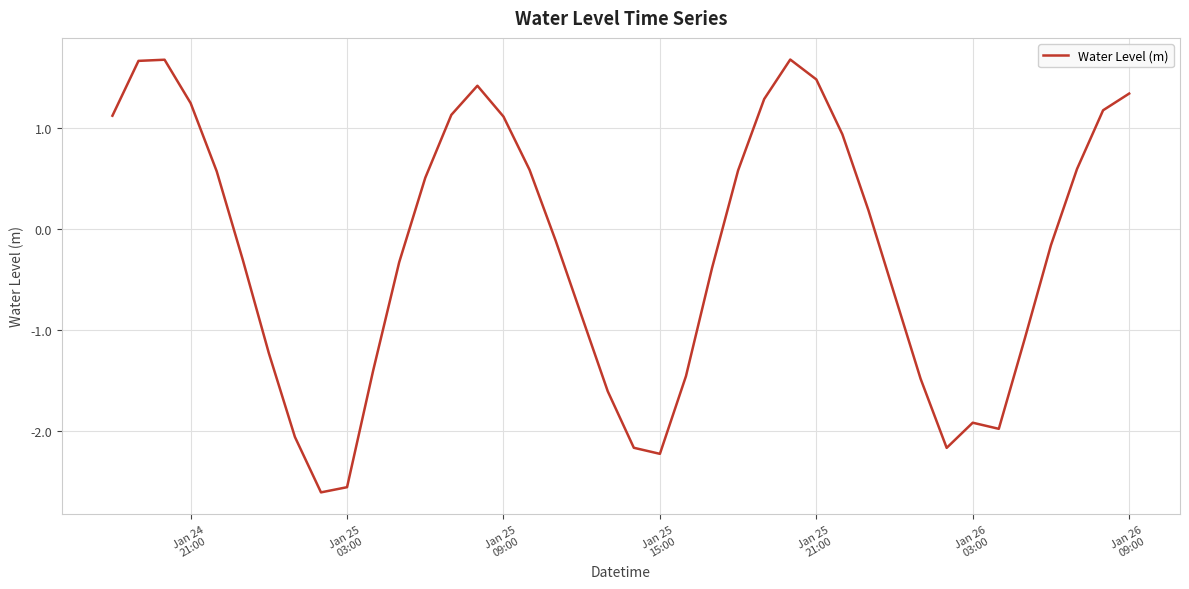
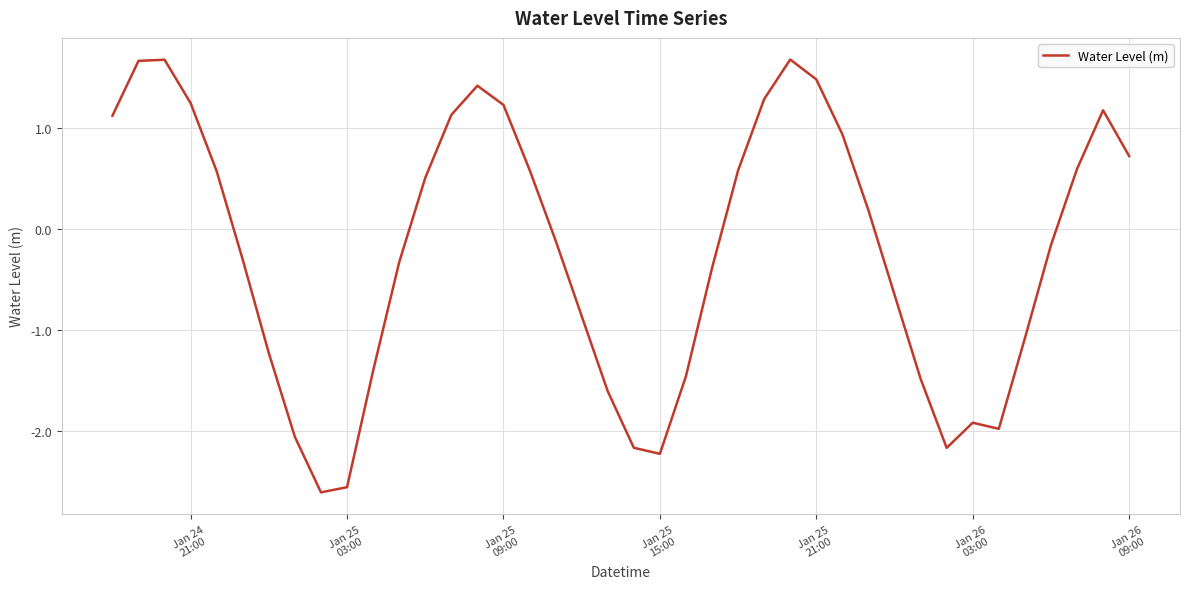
  {
    "Jan 24 21:00": 1.25,
    "Jan 25 03:00": -2.56,
-   "Jan 25 09:00": 1.11,
+   "Jan 25 09:00": 1.23,
    "Jan 25 15:00": -2.23,
    "Jan 25 21:00": 1.48,
    "Jan 26 03:00": -1.92,
-   "Jan 26 09:00": 1.34
+   "Jan 26 09:00": 0.72
  }
